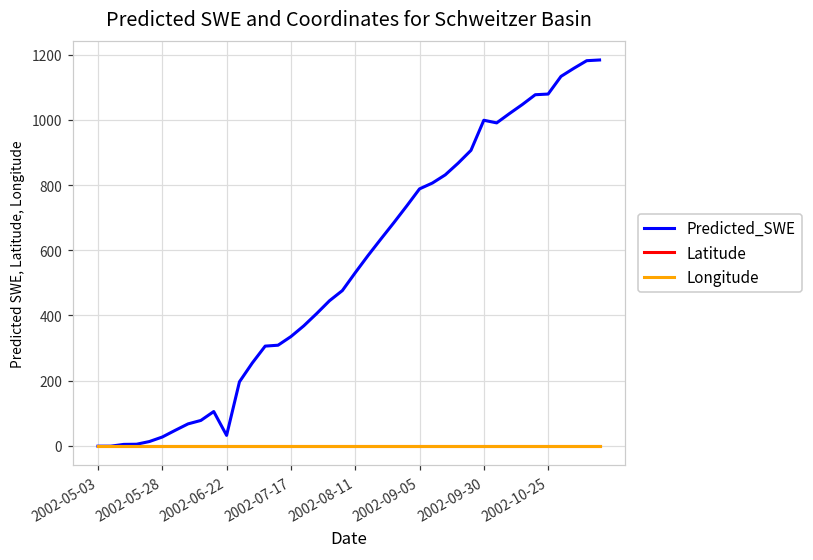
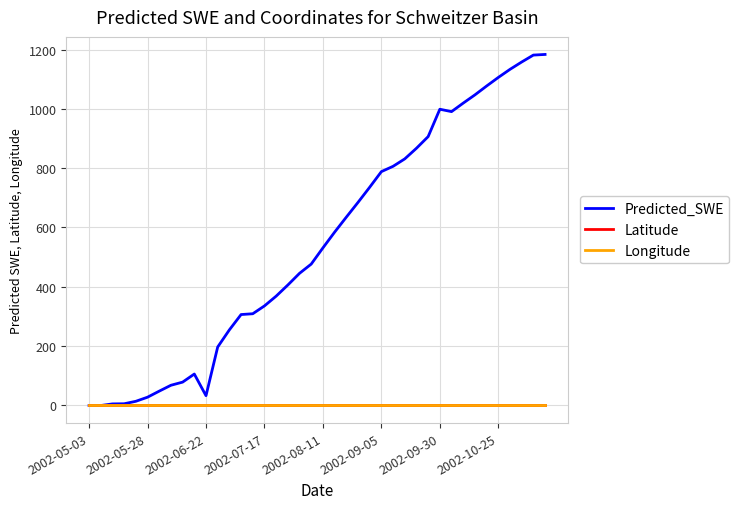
  {
    "Predicted_SWE": {
      "2002-05-28": 30,
      "2002-06-22": 30,
      "2002-07-17": 340,
      "2002-08-11": 530,
      "2002-09-05": 790,
      "2002-09-30": 1000,
-     "2002-10-25": 1080
+     "2002-10-25": 1110
    },
    "Longitude": {
      "2002-05-28": 0,
      "2002-06-22": 0,
      "2002-07-17": 0,
      "2002-08-11": 0,
      "2002-09-05": 0,
      "2002-09-30": 0,
      "2002-10-25": 0
    }
  }
